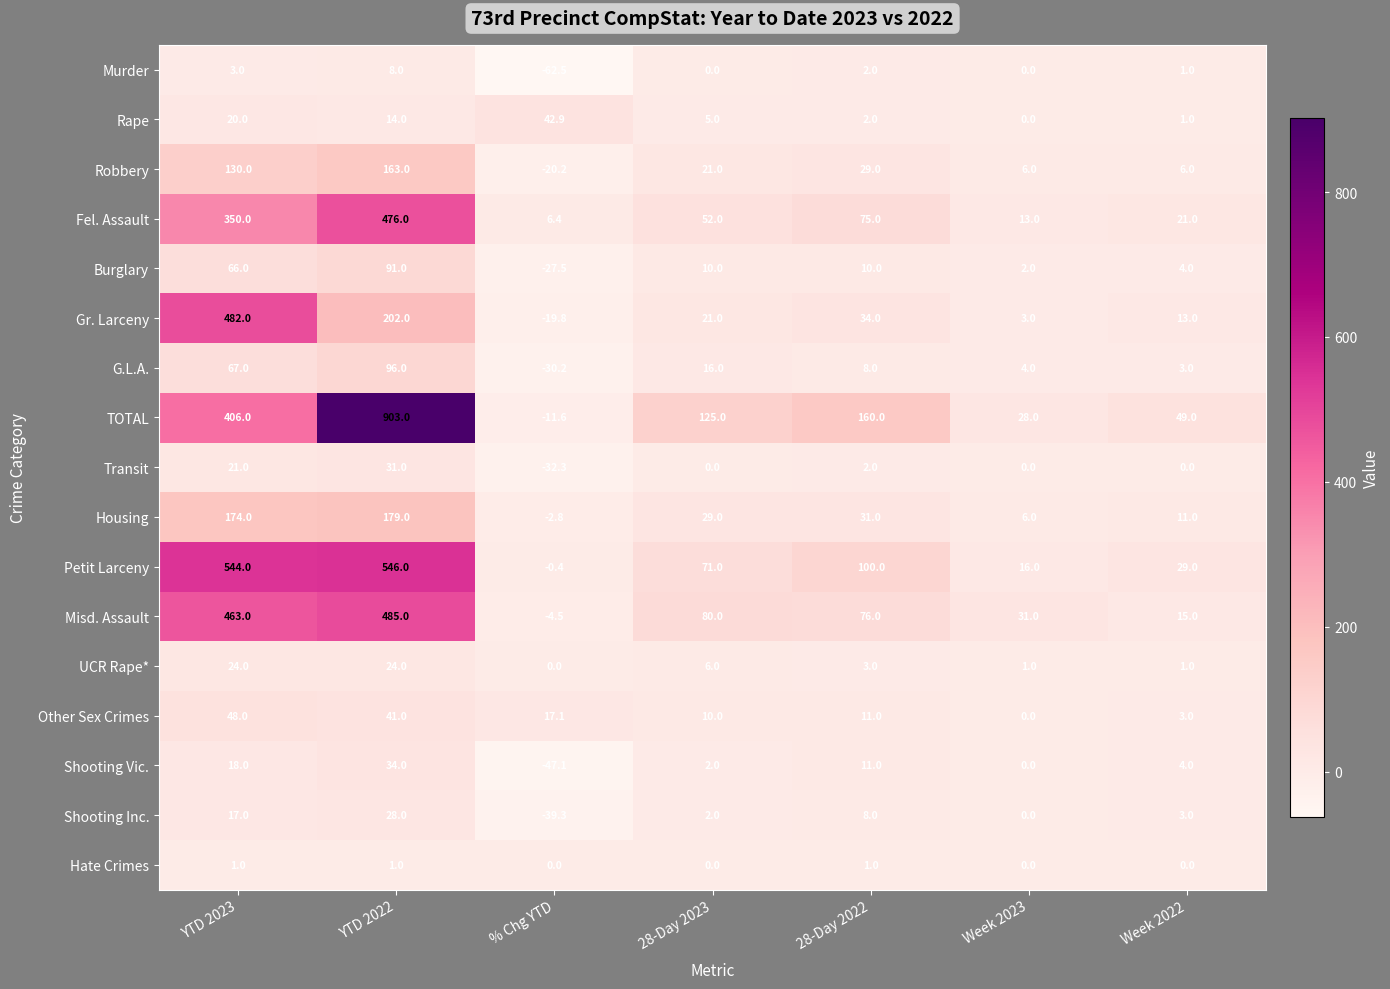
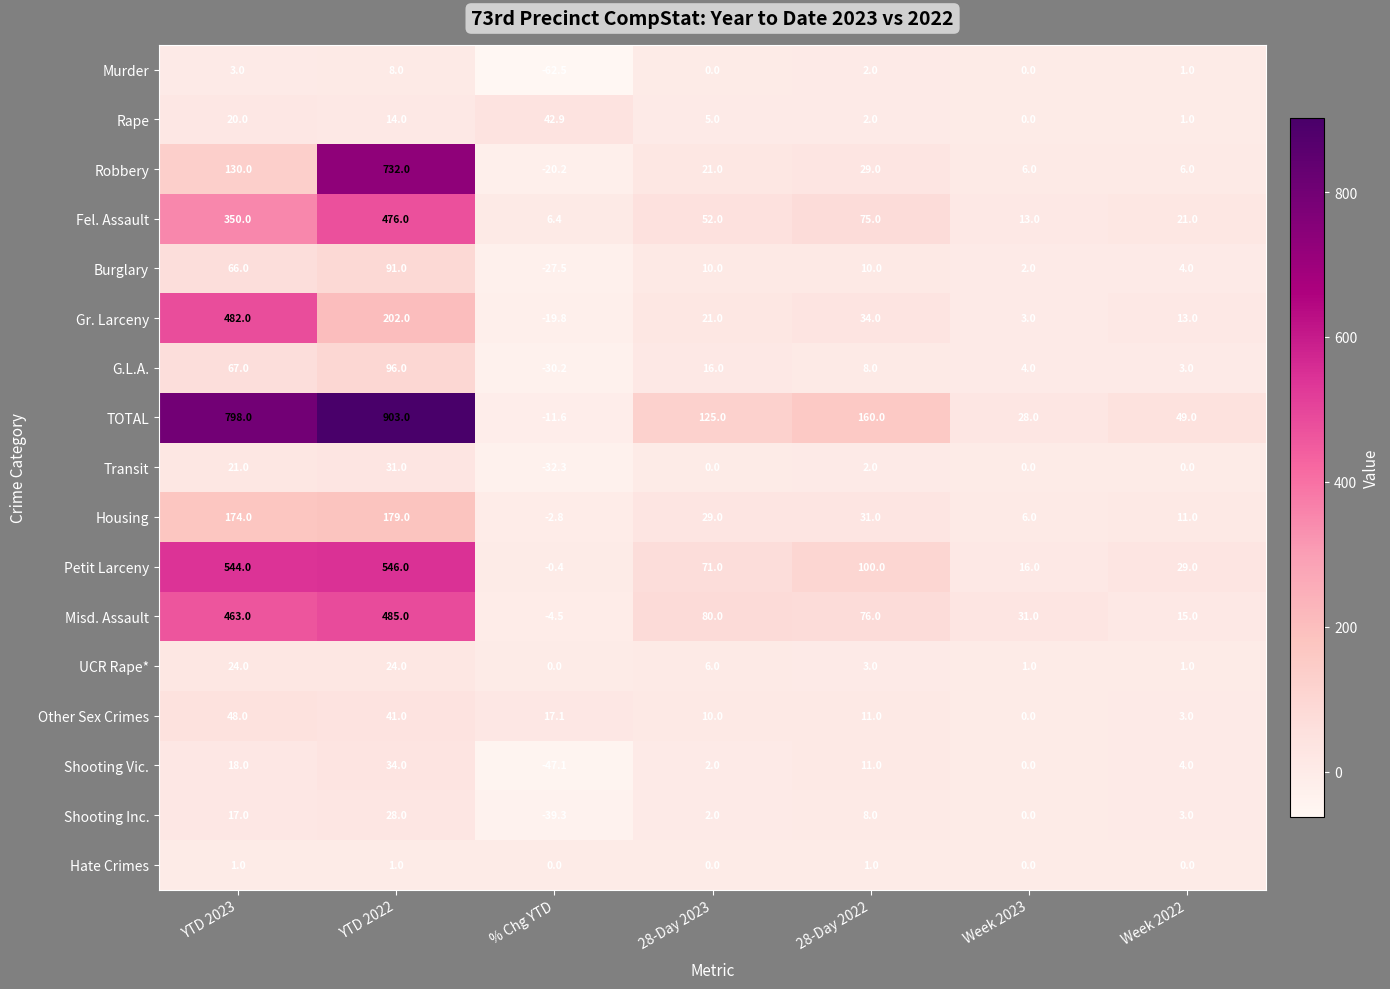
  {
    "Robbery": {
      "YTD 2023": 130.0,
-     "YTD 2022": 163.0
+     "YTD 2022": 732.0
    },
    "Fel. Assault": {
      "YTD 2023": 350.0,
      "YTD 2022": 476.0
    },
    "Gr. Larceny": {
      "YTD 2023": 482.0,
      "YTD 2022": 202.0
    },
    "TOTAL": {
-     "YTD 2023": 406.0,
+     "YTD 2023": 798.0,
      "YTD 2022": 903.0,
      "28-Day 2023": 125.0,
      "28-Day 2022": 160.0
    },
    "Housing": {
      "YTD 2023": 174.0,
      "YTD 2022": 179.0
    },
    "Petit Larceny": {
      "YTD 2023": 544.0,
      "YTD 2022": 546.0
    },
    "Misd. Assault": {
      "YTD 2023": 463.0,
      "YTD 2022": 485.0
    }
  }
